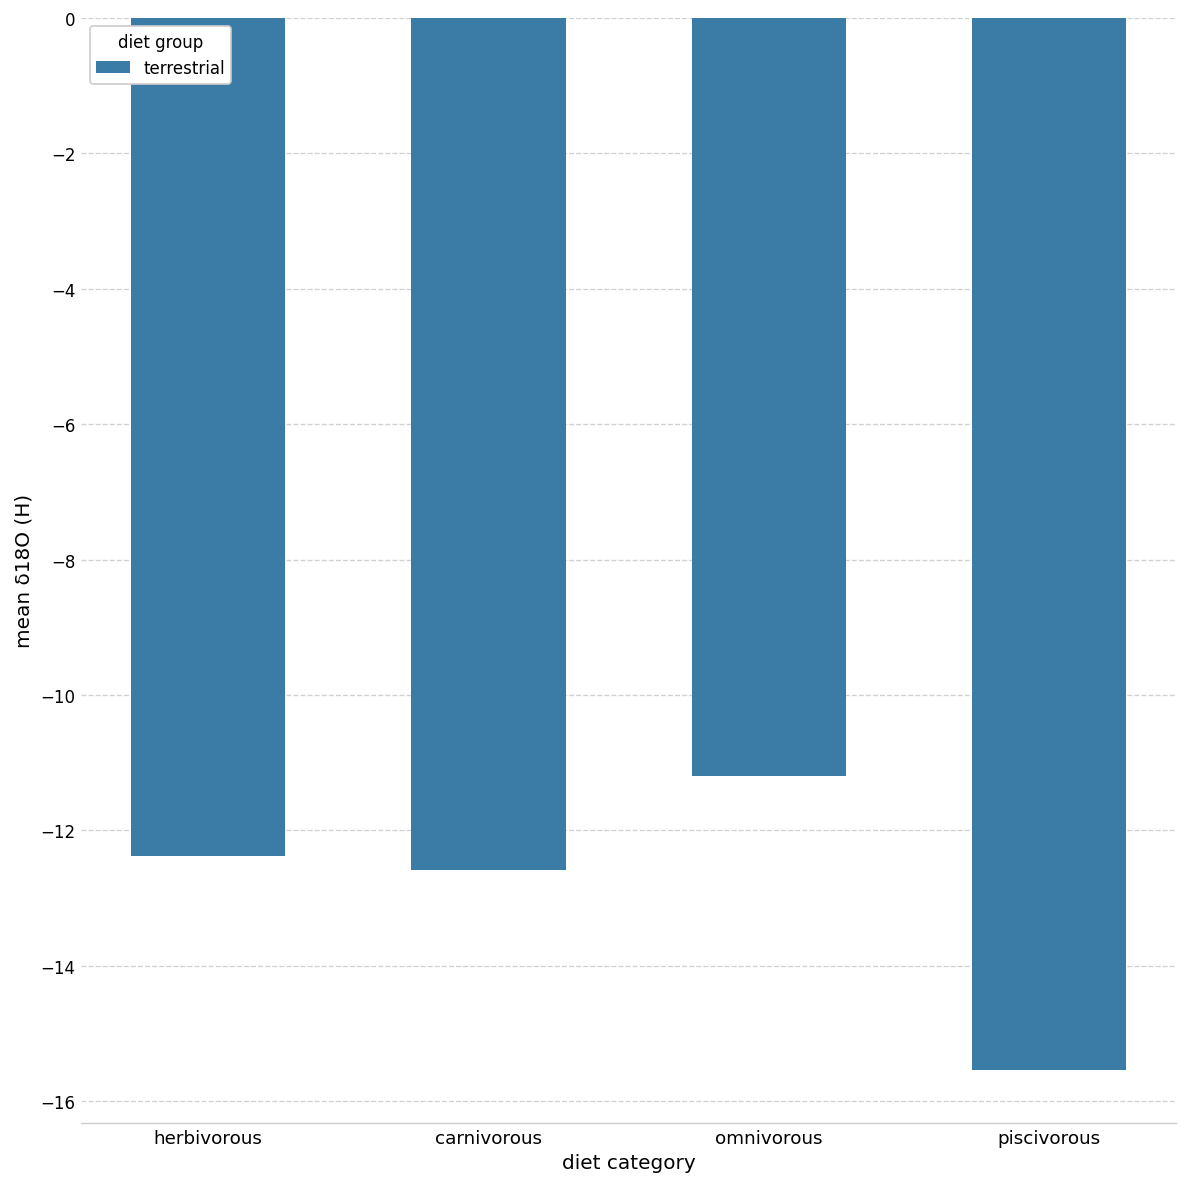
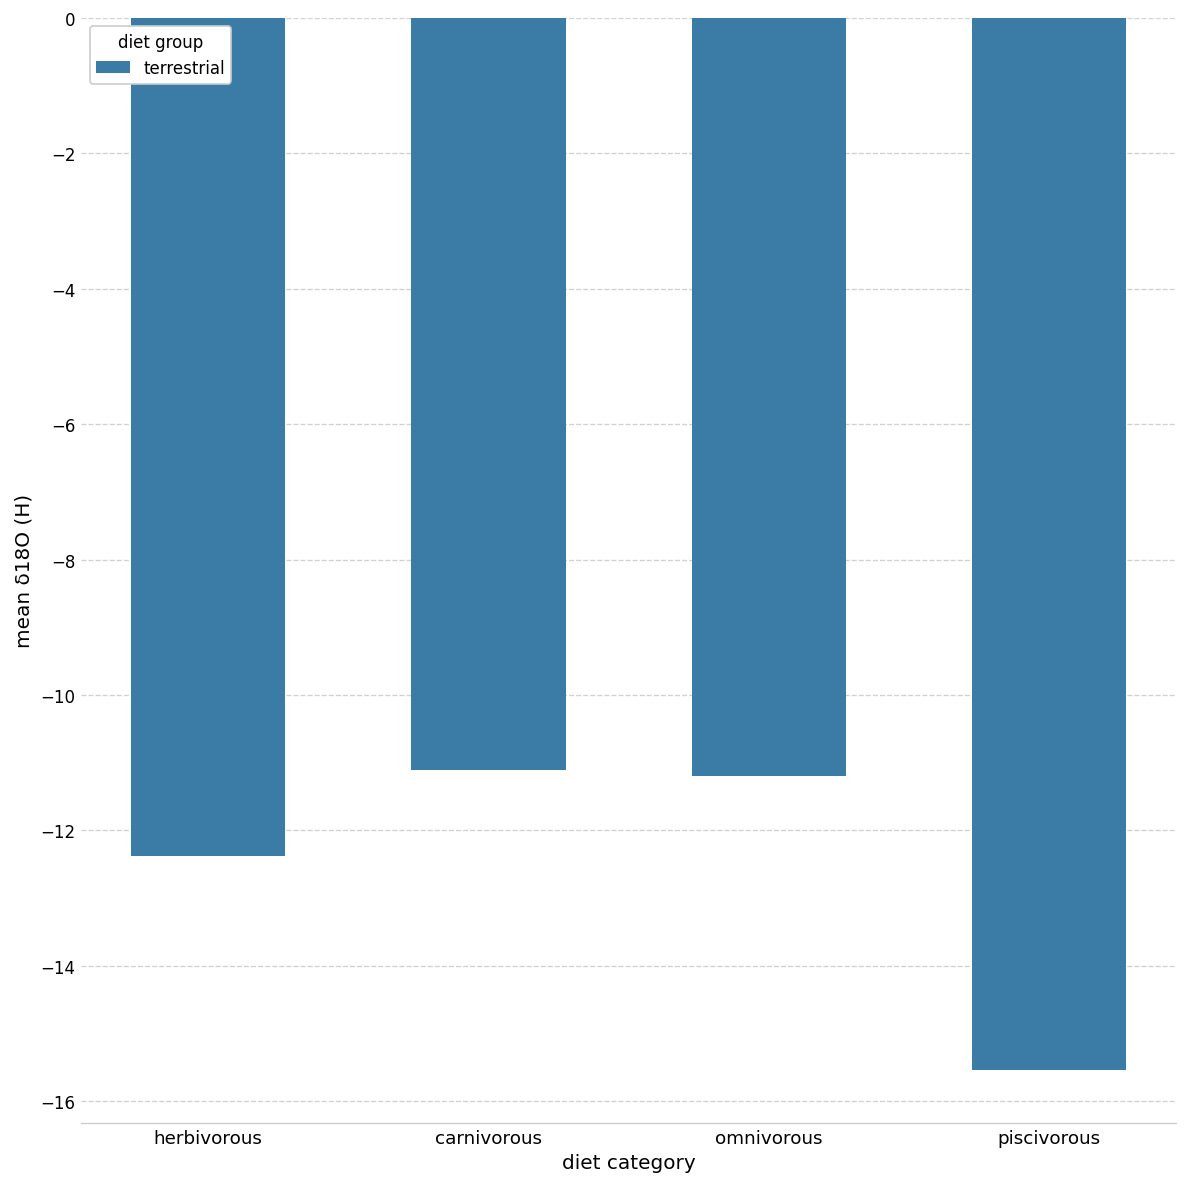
  {
    "herbivorous": -12.4,
-   "carnivorous": -12.6,
+   "carnivorous": -11.1,
    "omnivorous": -11.2,
    "piscivorous": -15.5
  }
